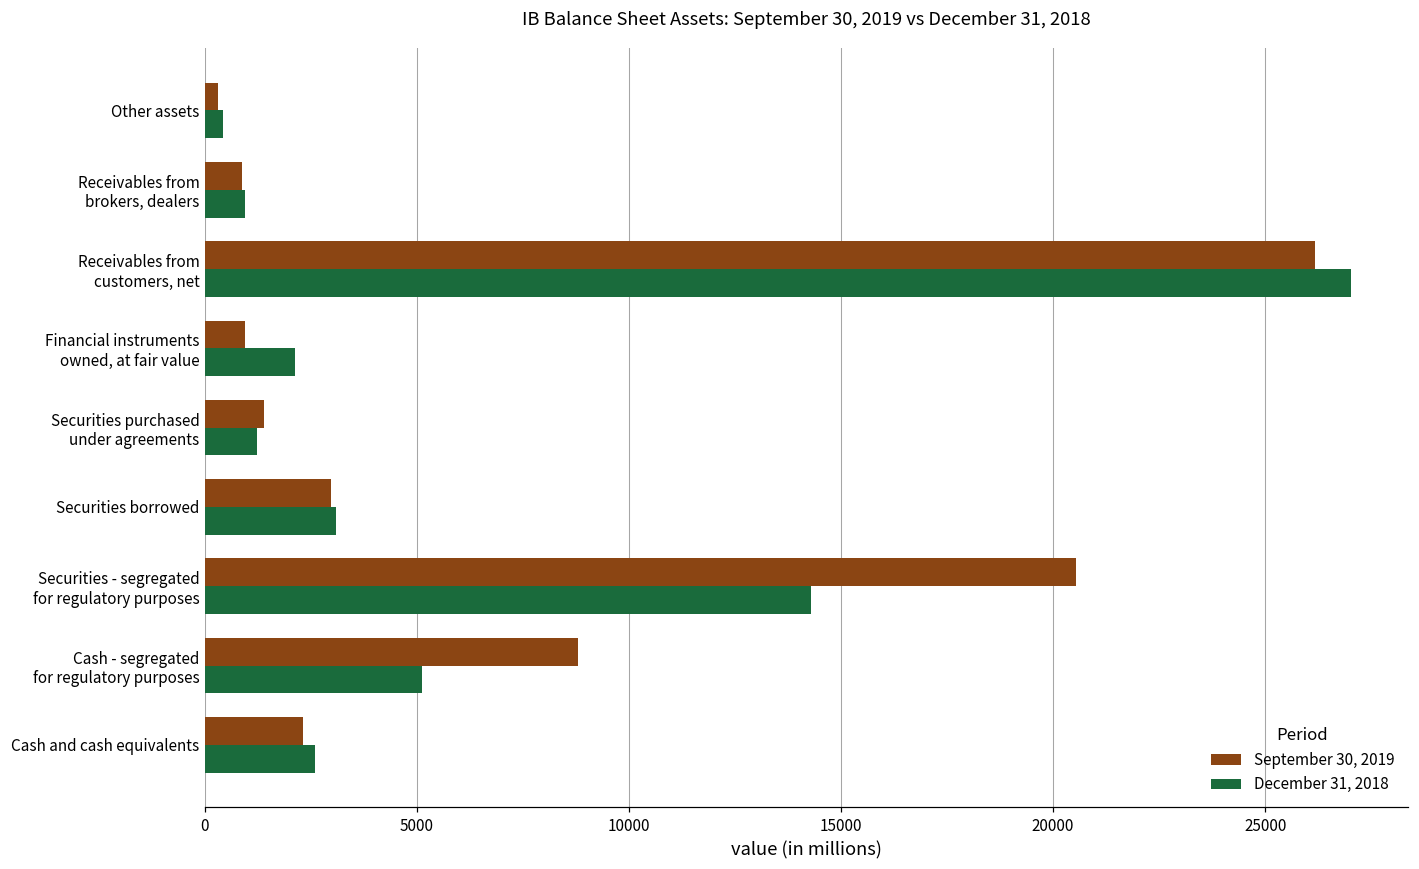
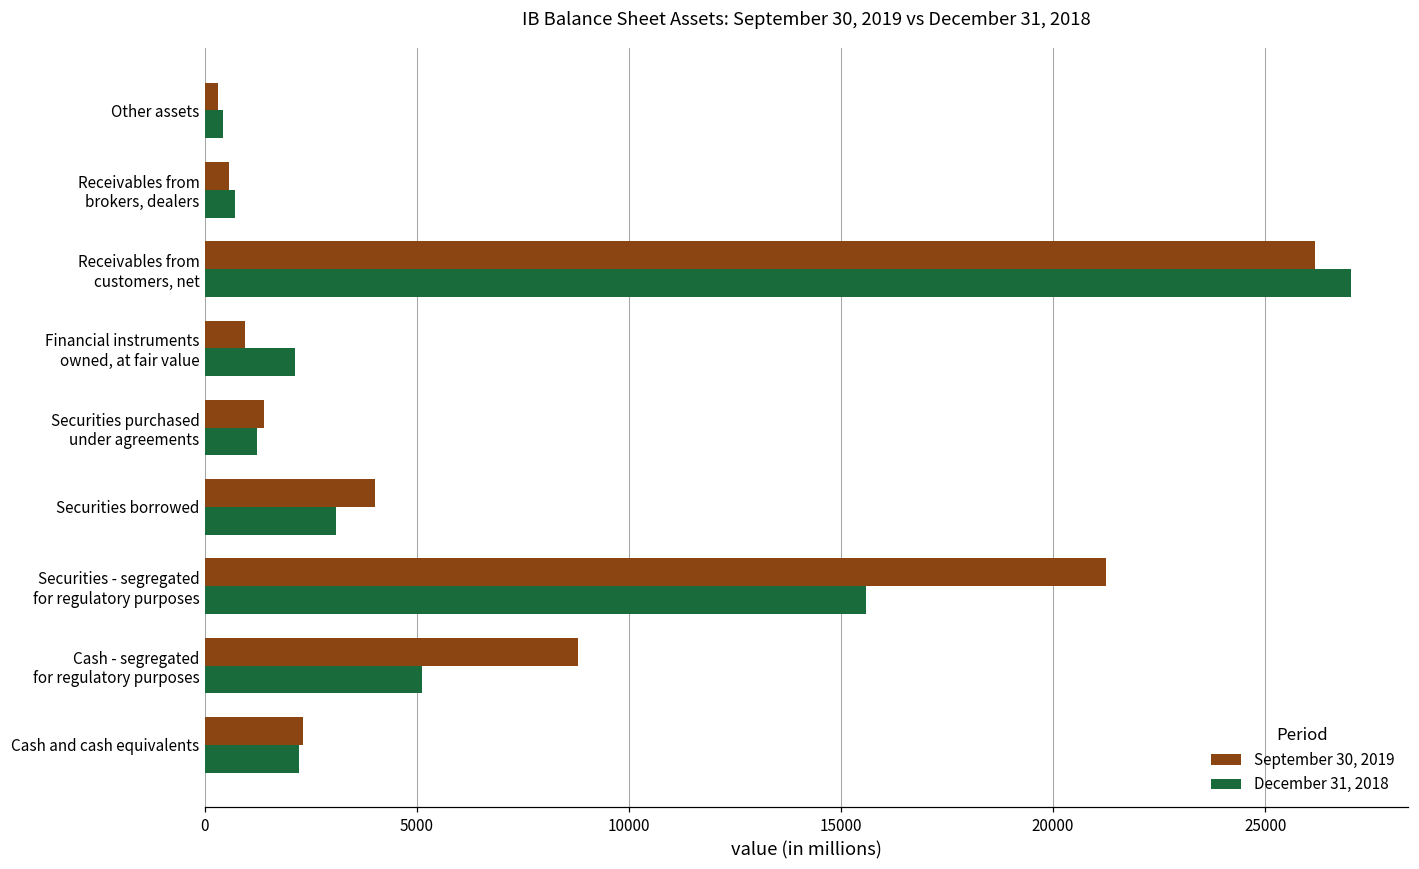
  {
    "September 30, 2019": {
      "Other assets": 300,
-     "Receivables from brokers, dealers": 900,
+     "Receivables from brokers, dealers": 600,
      "Receivables from customers, net": 26200,
      "Financial instruments owned, at fair value": 1000,
      "Securities purchased under agreements": 1400,
-     "Securities borrowed": 3000,
-     "Securities - segregated for regulatory purposes": 20600,
+     "Securities borrowed": 4000,
+     "Securities - segregated for regulatory purposes": 21200,
      "Cash - segregated for regulatory purposes": 8800,
      "Cash and cash equivalents": 2300
    },
    "December 31, 2018": {
      "Other assets": 400,
-     "Receivables from brokers, dealers": 900,
+     "Receivables from brokers, dealers": 700,
      "Receivables from customers, net": 27000,
      "Financial instruments owned, at fair value": 2100,
      "Securities purchased under agreements": 1200,
      "Securities borrowed": 3100,
-     "Securities - segregated for regulatory purposes": 14300,
+     "Securities - segregated for regulatory purposes": 15600,
      "Cash - segregated for regulatory purposes": 5100,
-     "Cash and cash equivalents": 2600
+     "Cash and cash equivalents": 2200
    }
  }
